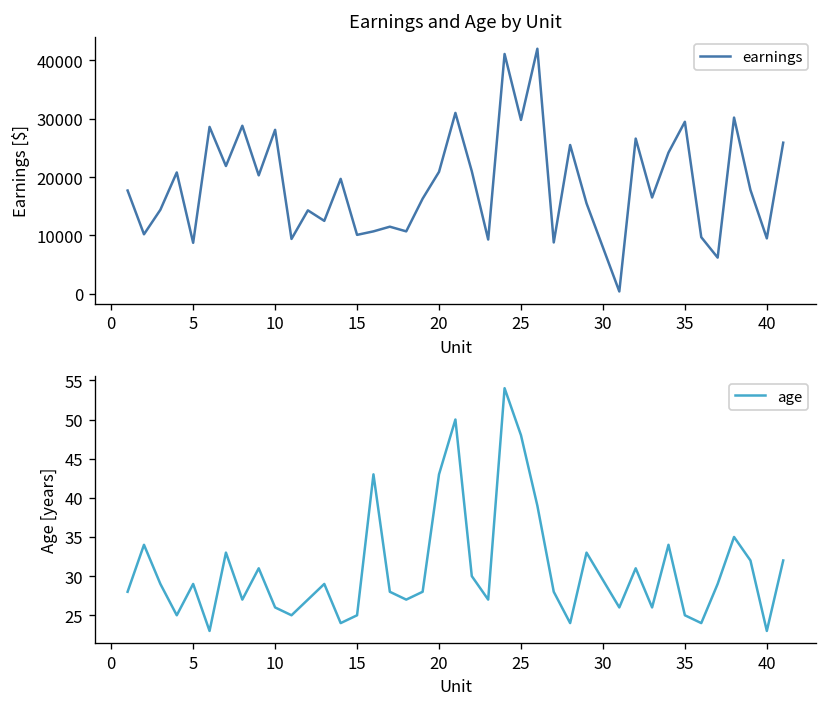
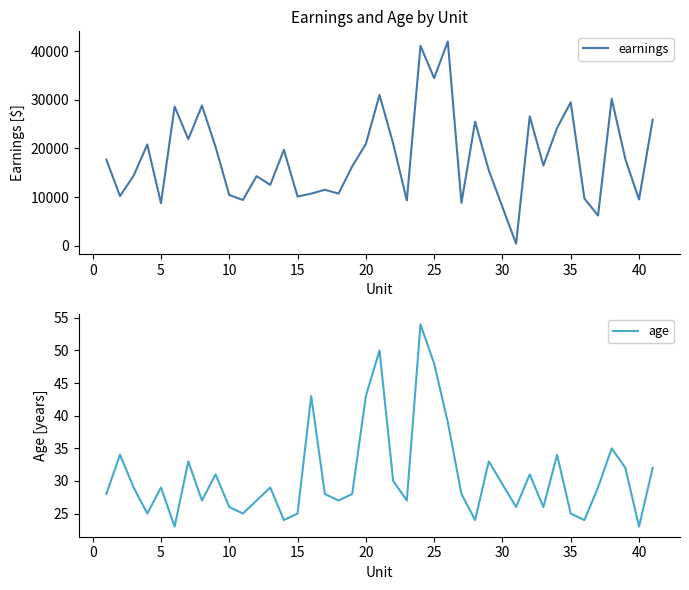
  {
    "Earnings and Age by Unit": {
      "5": 9000,
-     "10": 28000,
+     "10": 10000,
      "15": 10000,
      "20": 21000,
-     "25": 30000,
+     "25": 34000,
      "35": 29000,
      "40": 10000
    }
  }
